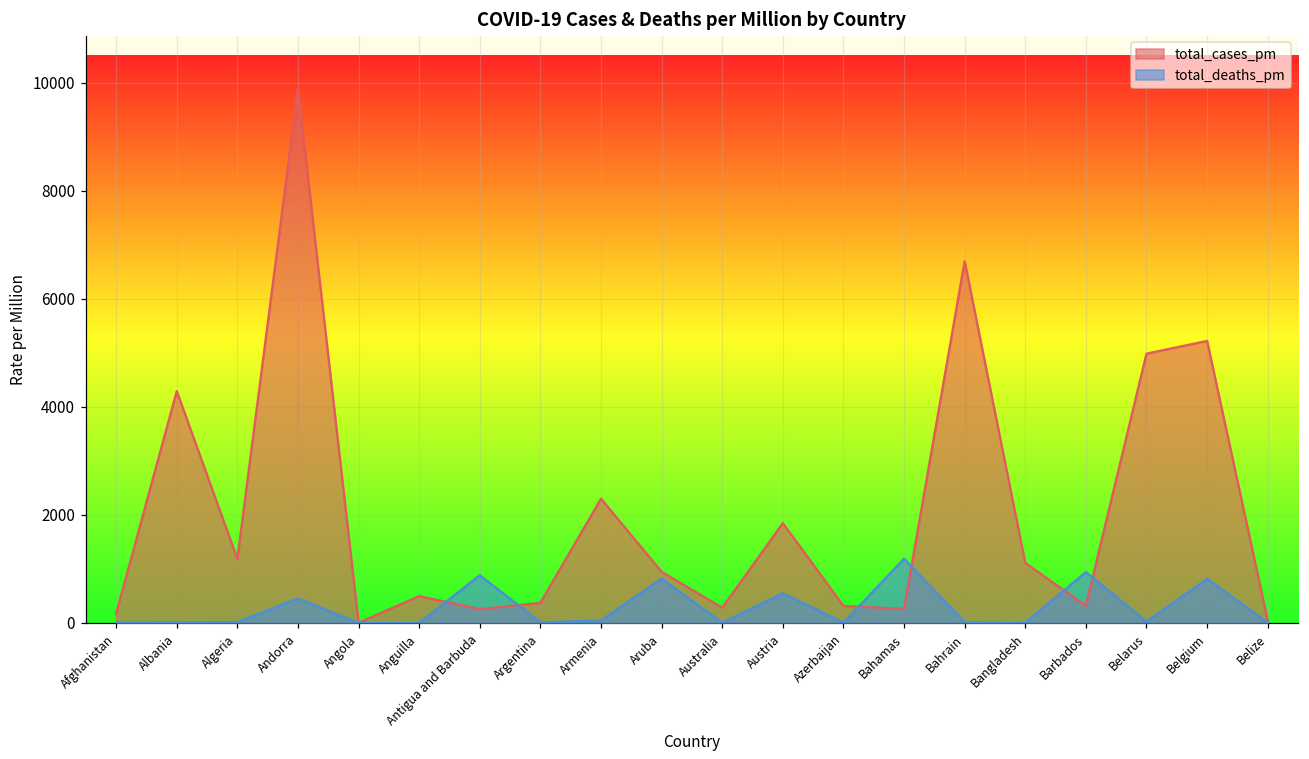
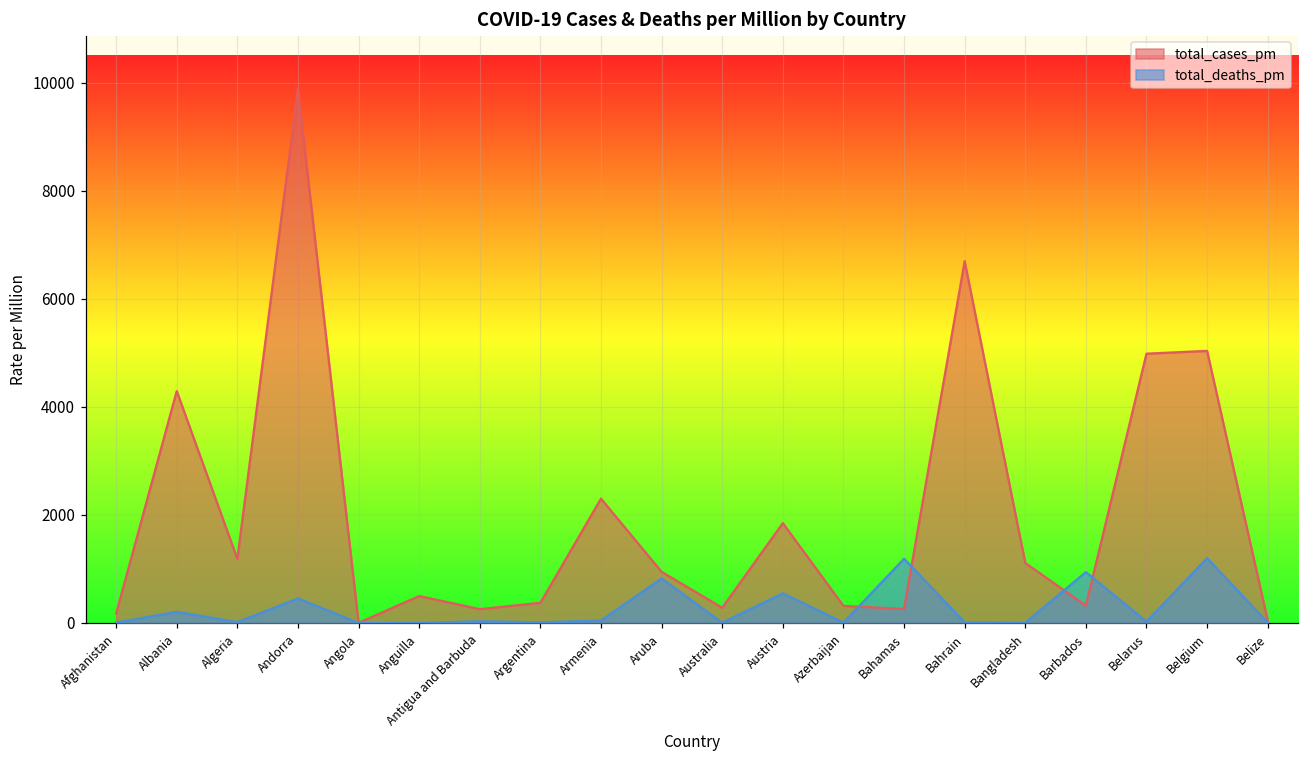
  {
    "total_cases_pm": {
      "Afghanistan": 200,
      "Albania": 4300,
      "Algeria": 1200,
      "Andorra": 9900,
      "Anguilla": 500,
      "Antigua and Barbuda": 300,
      "Argentina": 400,
      "Armenia": 2300,
      "Aruba": 900,
      "Australia": 300,
      "Austria": 1800,
      "Azerbaijan": 300,
      "Bahamas": 300,
      "Bahrain": 6700,
      "Bangladesh": 1100,
      "Barbados": 300,
      "Belarus": 5000,
-     "Belgium": 5200
+     "Belgium": 5000
    },
    "total_deaths_pm": {
      "Afghanistan": 0,
-     "Albania": 0,
+     "Albania": 200,
      "Algeria": 0,
      "Andorra": 500,
      "Anguilla": 0,
-     "Antigua and Barbuda": 900,
+     "Antigua and Barbuda": 0,
      "Argentina": 0,
      "Armenia": 0,
      "Aruba": 800,
      "Australia": 0,
      "Austria": 500,
      "Azerbaijan": 0,
      "Bahamas": 1200,
      "Bahrain": 0,
      "Bangladesh": 0,
      "Barbados": 900,
      "Belarus": 0,
-     "Belgium": 800
+     "Belgium": 1200
    }
  }
